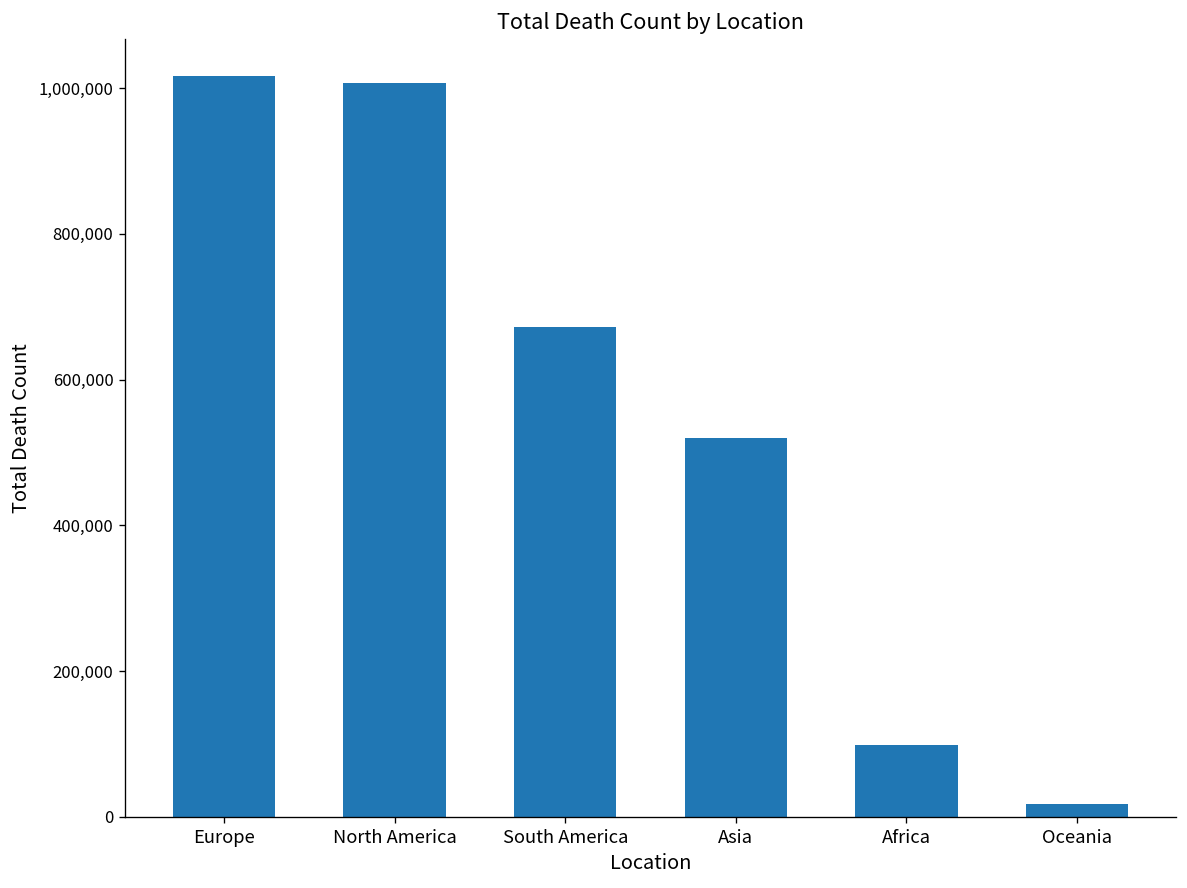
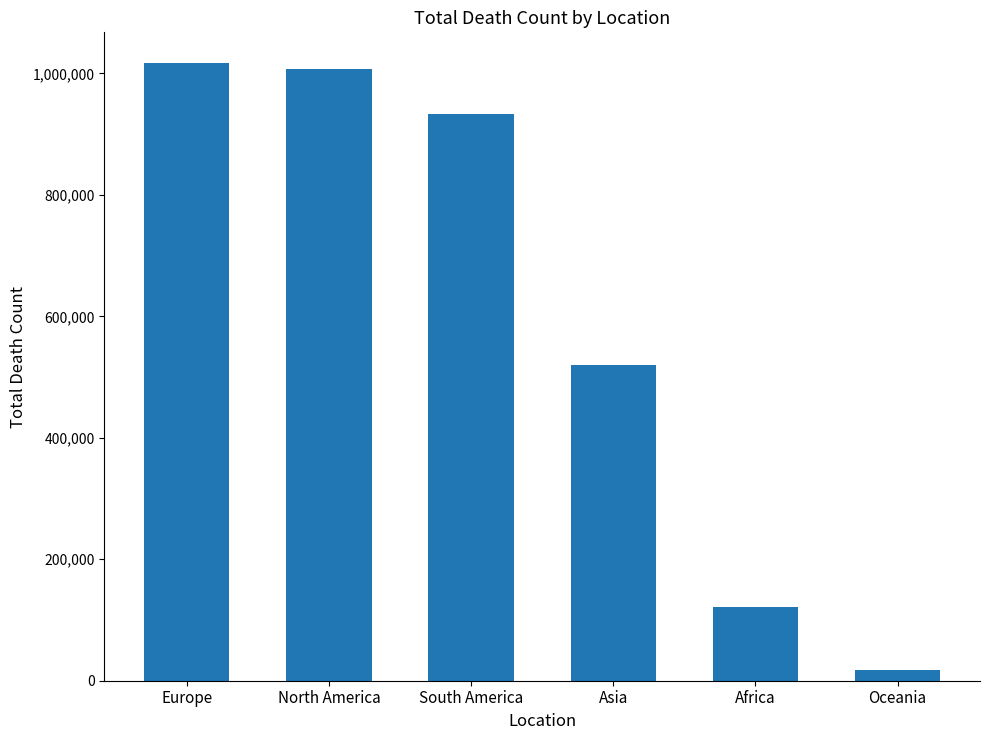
  {
    "Europe": "1,020,000",
    "North America": "1,010,000",
-   "South America": "670,000",
+   "South America": "930,000",
    "Asia": "520,000",
-   "Africa": "100,000",
+   "Africa": "120,000",
    "Oceania": "20,000"
  }
